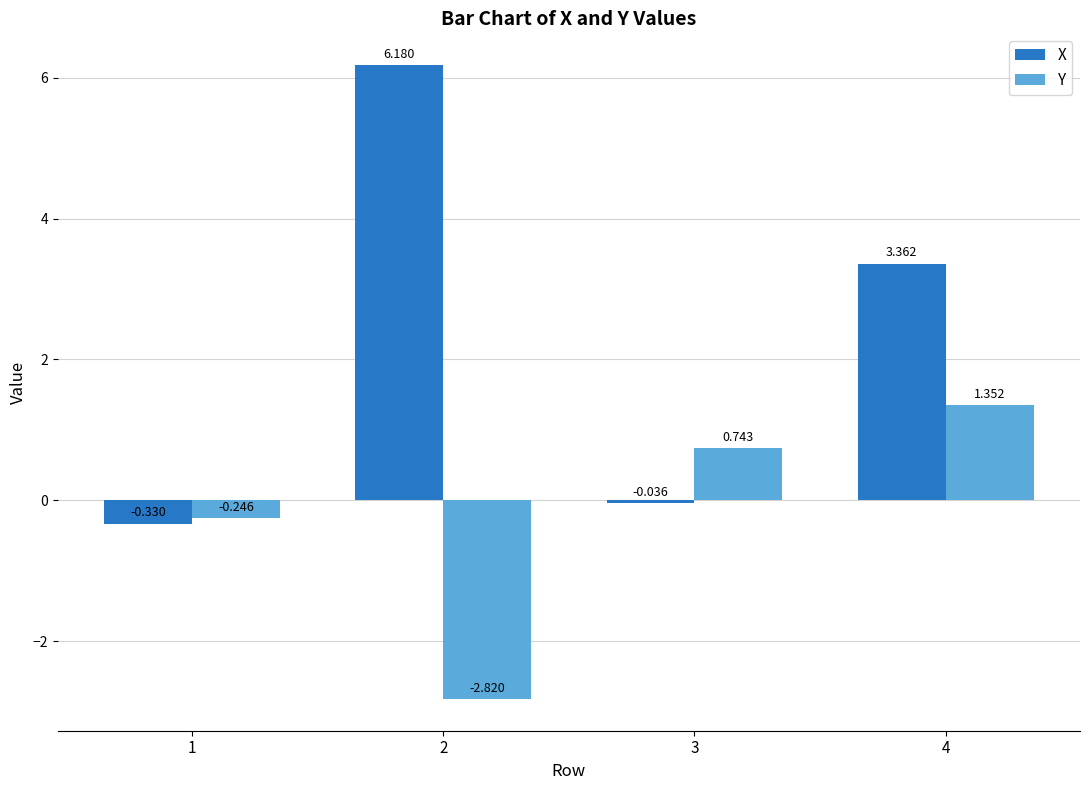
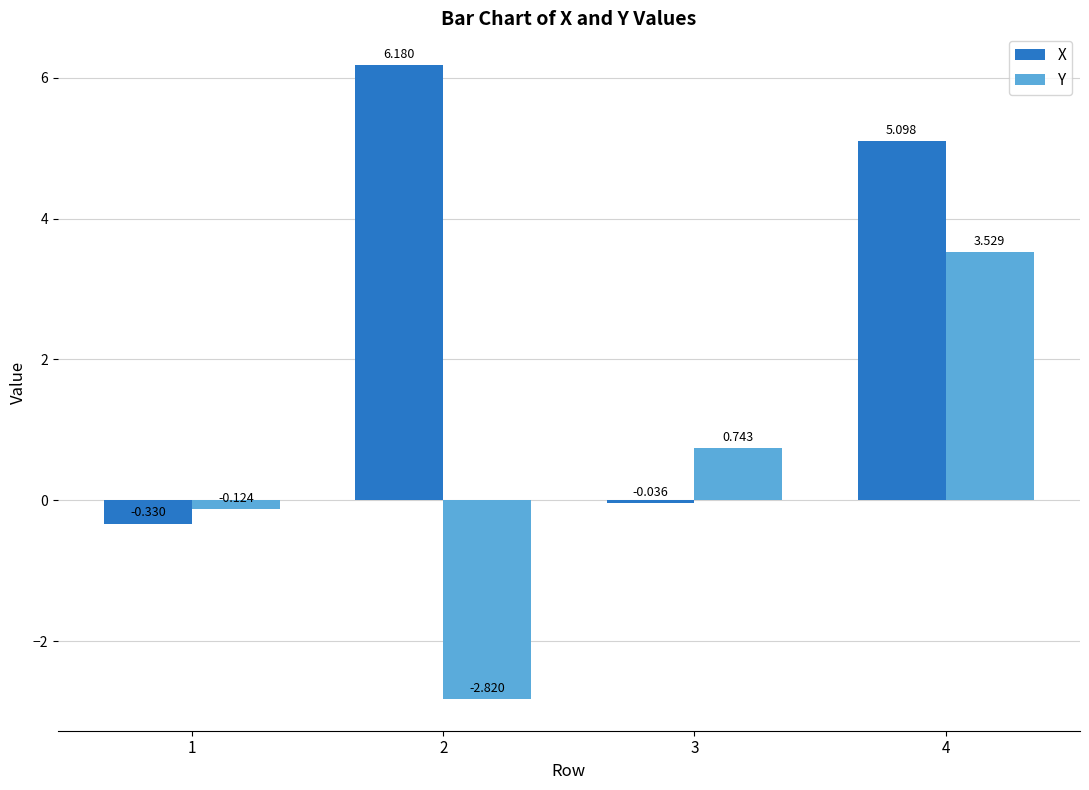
  {
    "X": {
      "1": -0.330,
      "2": 6.180,
      "3": -0.036,
-     "4": 3.362
+     "4": 5.098
    },
    "Y": {
-     "1": -0.246,
+     "1": -0.124,
      "2": -2.820,
      "3": 0.743,
-     "4": 1.352
+     "4": 3.529
    }
  }
